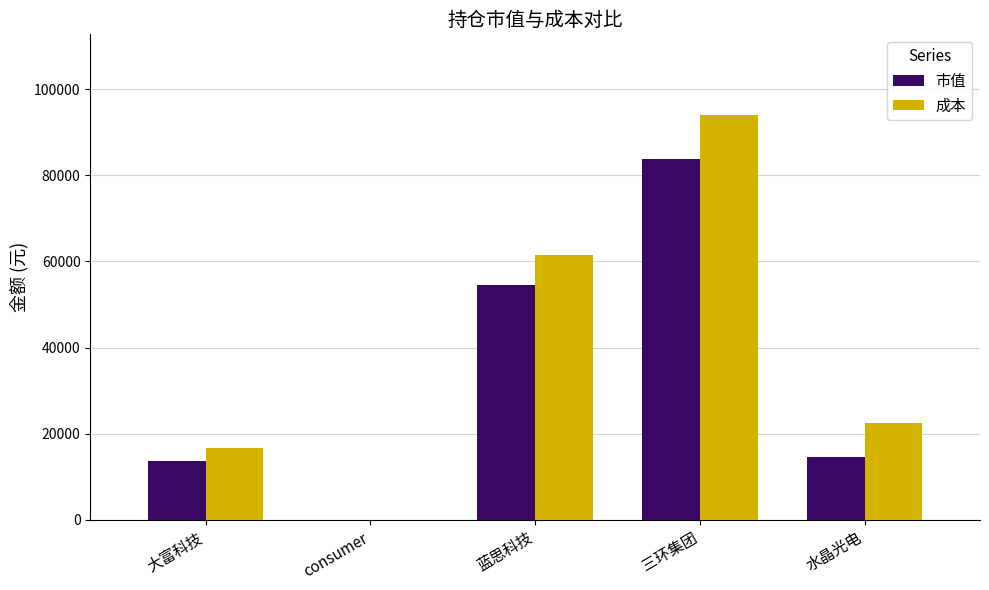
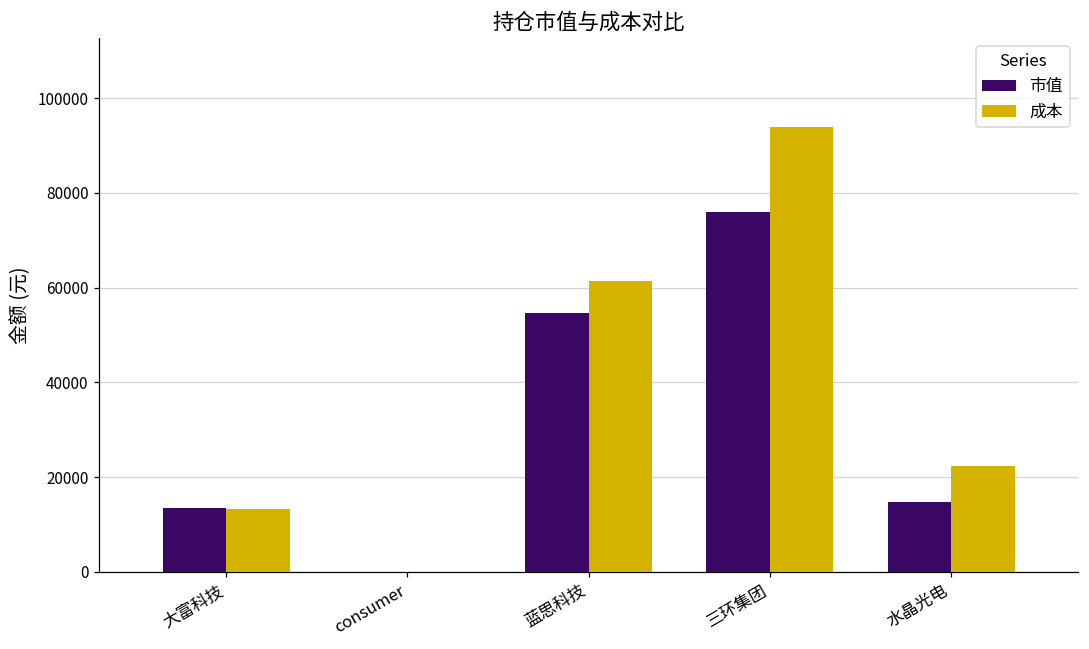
  {
    "市值": {
      "大富科技": 14000,
      "consumer": 0,
      "蓝思科技": 55000,
-     "三环集团": 84000,
+     "三环集团": 76000,
      "水晶光电": 15000
    },
    "成本": {
-     "大富科技": 17000,
+     "大富科技": 13000,
      "consumer": 0,
      "蓝思科技": 61000,
      "三环集团": 94000,
      "水晶光电": 22000
    }
  }
